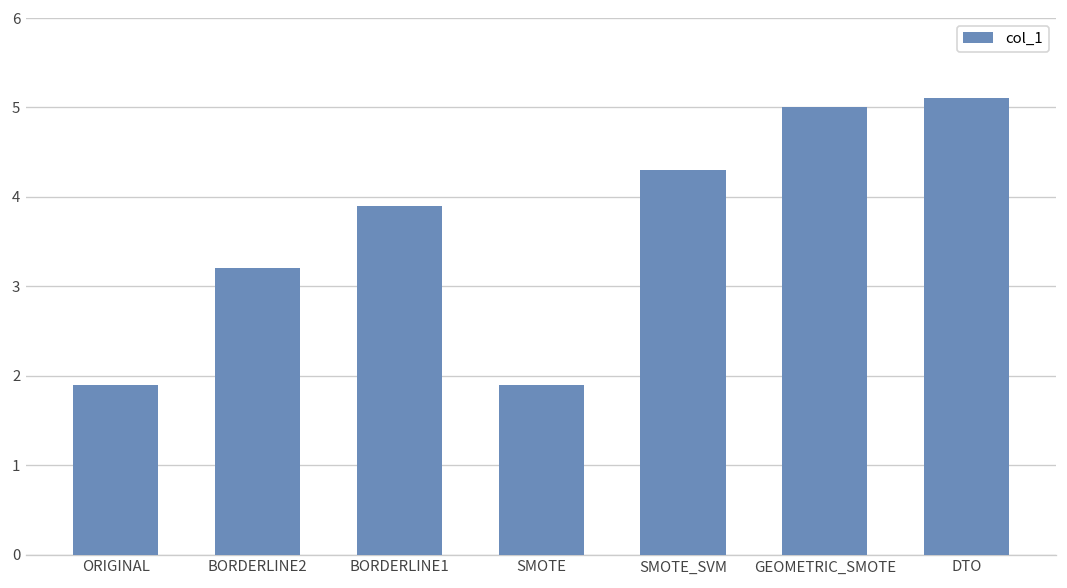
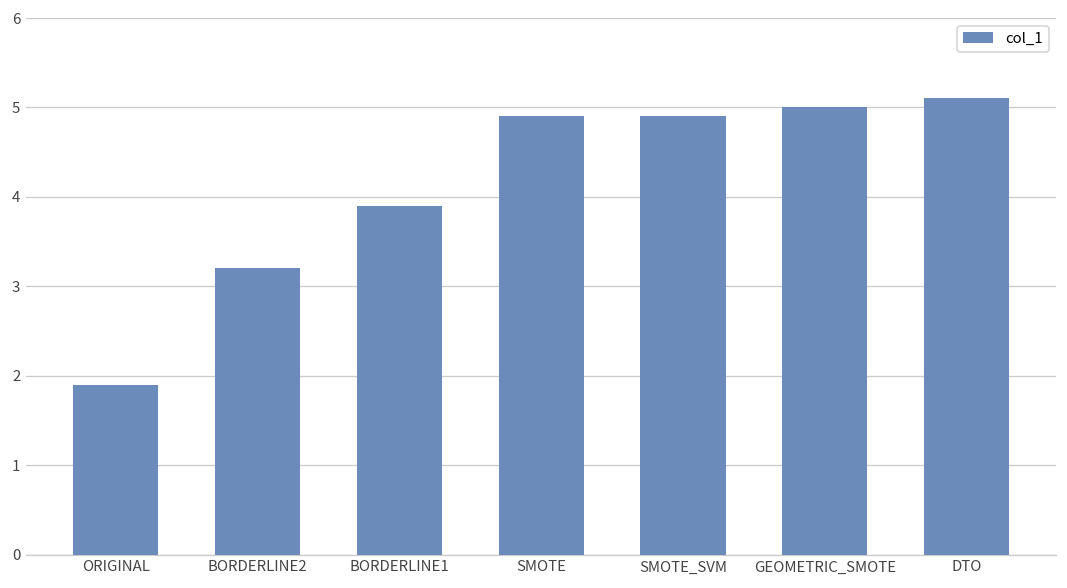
  {
    "ORIGINAL": 1.9,
    "BORDERLINE2": 3.2,
    "BORDERLINE1": 3.9,
-   "SMOTE": 1.9,
-   "SMOTE_SVM": 4.3,
+   "SMOTE": 4.9,
+   "SMOTE_SVM": 4.9,
    "GEOMETRIC_SMOTE": 5.0,
    "DTO": 5.1
  }
